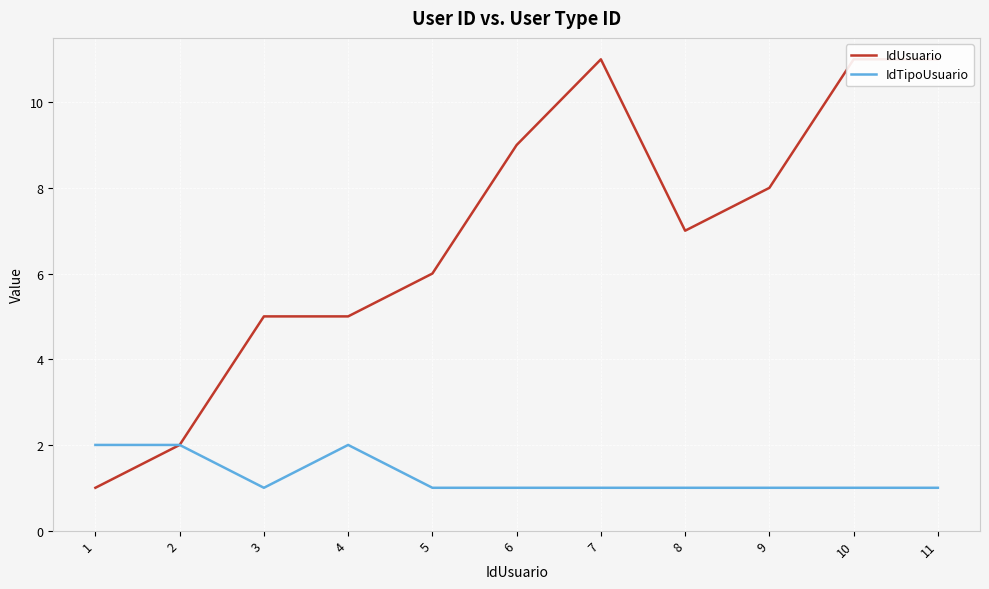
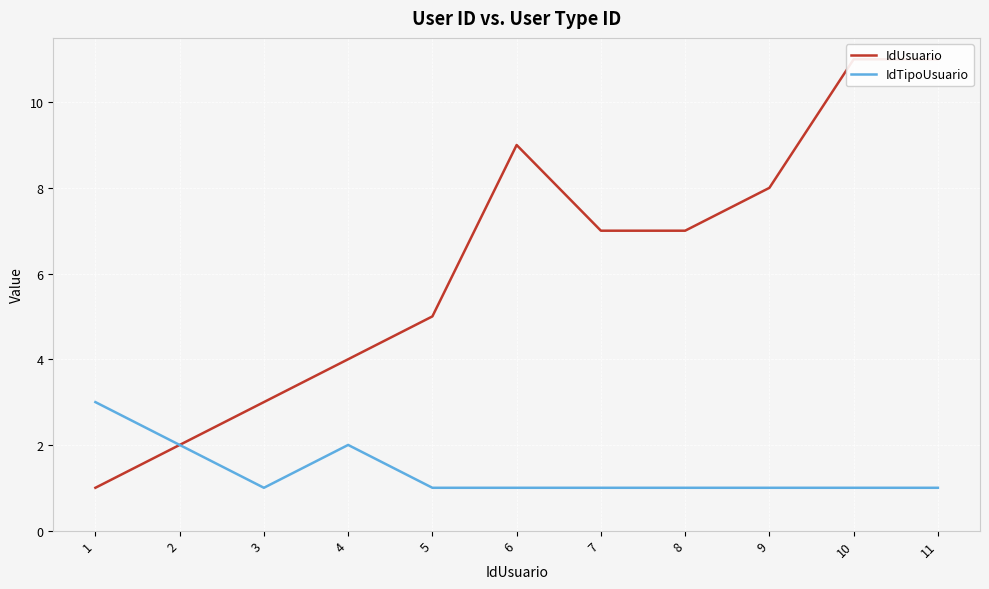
  {
    "IdUsuario": {
      "1": 1,
-     "3": 5,
-     "4": 5,
-     "5": 6,
+     "3": 3,
+     "4": 4,
+     "5": 5,
      "6": 9,
-     "7": 11,
+     "7": 7,
      "8": 7,
      "9": 8
    },
    "IdTipoUsuario": {
-     "1": 2,
+     "1": 3,
      "3": 1,
      "4": 2,
      "5": 1,
      "6": 1,
      "7": 1,
      "8": 1,
      "9": 1,
      "10": 1,
      "11": 1
    }
  }
